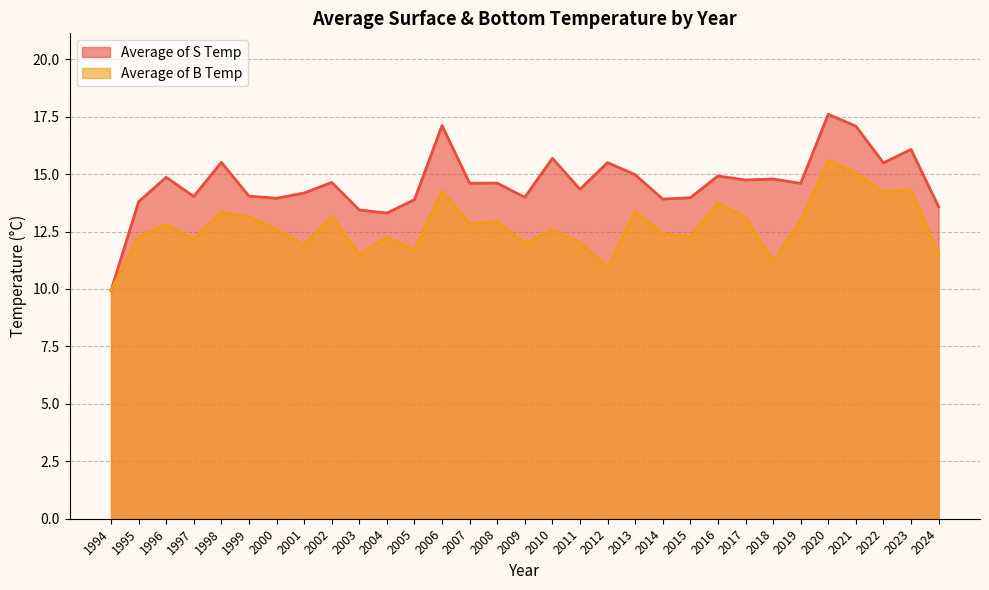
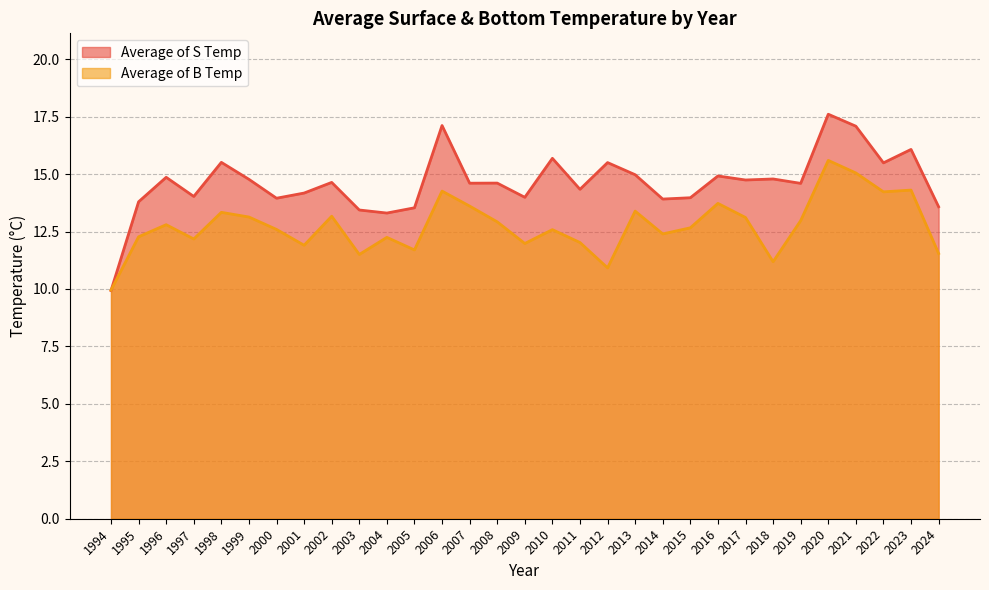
  {
    "Average of S Temp": {
      "1995": 13.8,
      "1996": 14.9,
      "1997": 14.0,
      "1998": 15.5,
-     "1999": 14.0,
+     "1999": 14.8,
      "2000": 13.9,
      "2001": 14.2,
      "2002": 14.6,
      "2003": 13.4,
      "2004": 13.3,
-     "2005": 13.9,
+     "2005": 13.5,
      "2006": 17.1,
      "2007": 14.6,
      "2008": 14.6,
      "2009": 14.0,
      "2010": 15.7,
      "2011": 14.3,
      "2012": 15.5,
      "2013": 15.0,
      "2014": 13.9,
      "2015": 14.0,
      "2016": 14.9,
      "2017": 14.7,
      "2018": 14.8,
      "2019": 14.6,
      "2020": 17.6,
      "2021": 17.1,
      "2022": 15.5,
      "2023": 16.1,
      "2024": 13.6
    },
    "Average of B Temp": {
      "1995": 12.3,
      "1996": 12.8,
      "1997": 12.2,
      "1998": 13.3,
      "1999": 13.1,
      "2000": 12.6,
      "2001": 11.9,
      "2002": 13.2,
      "2003": 11.5,
      "2004": 12.2,
      "2005": 11.7,
      "2006": 14.3,
-     "2007": 12.8,
+     "2007": 13.6,
      "2008": 12.9,
      "2009": 12.0,
      "2010": 12.6,
      "2011": 12.0,
      "2012": 10.9,
      "2013": 13.4,
      "2014": 12.4,
-     "2015": 12.3,
+     "2015": 12.7,
      "2016": 13.7,
      "2017": 13.1,
      "2018": 11.2,
      "2019": 13.0,
      "2020": 15.6,
      "2021": 15.0,
      "2022": 14.2,
      "2023": 14.3,
      "2024": 11.5
    }
  }
